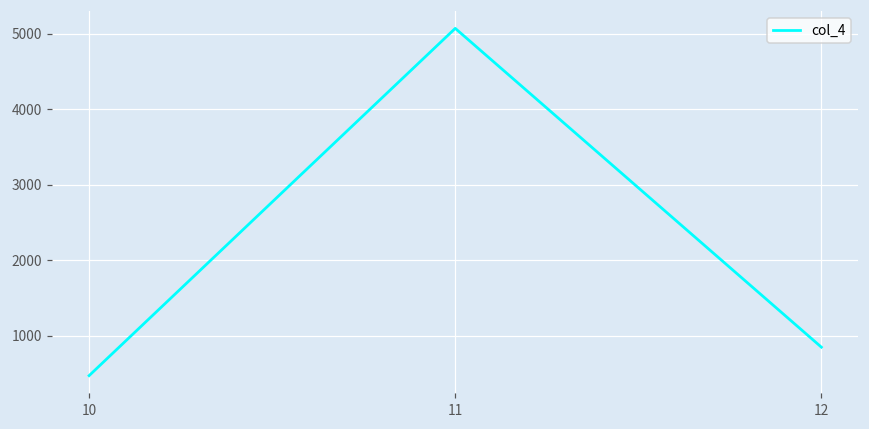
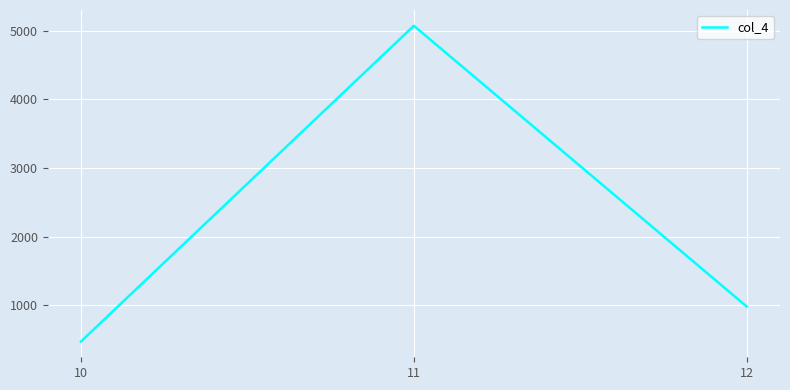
  {
    "10": 500,
    "11": 5100,
-   "12": 900
+   "12": 1000
  }
